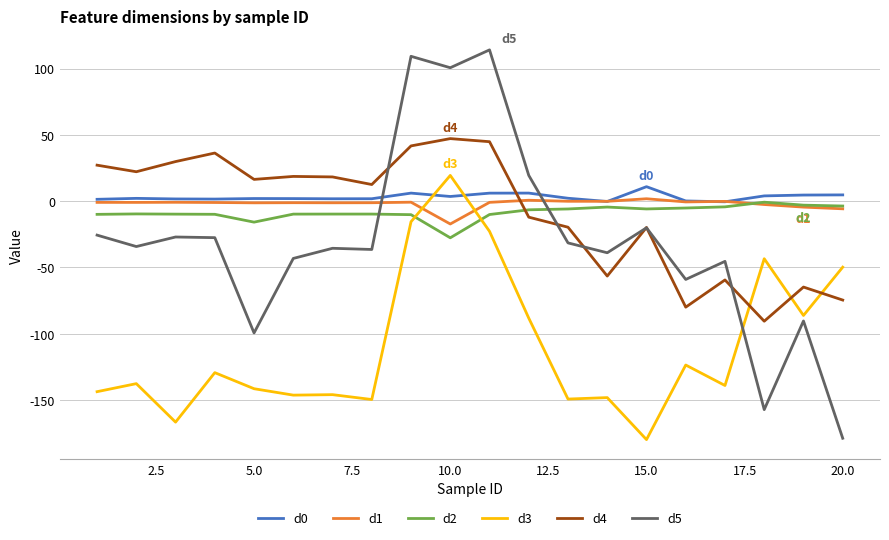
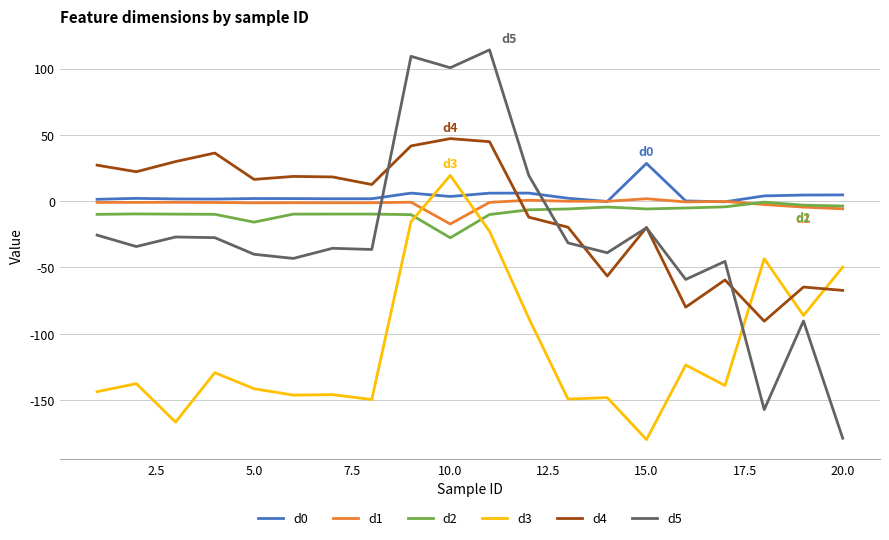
  {
    "d0": {
      "5.0": 2,
      "10.0": 3,
-     "15.0": 11,
+     "15.0": 28,
      "20.0": 5
    },
    "d1": {
      "5.0": -1,
      "10.0": -17,
      "15.0": 2,
      "20.0": -6
    },
    "d2": {
      "5.0": -16,
      "10.0": -28,
      "15.0": -6,
      "20.0": -4
    },
    "d3": {
      "5.0": -142,
      "10.0": 19,
      "15.0": -180,
      "20.0": -50
    },
    "d4": {
      "5.0": 16,
      "10.0": 47,
-     "20.0": -75
+     "20.0": -67
    },
    "d5": {
-     "5.0": -99,
+     "5.0": -40,
      "10.0": 101,
      "20.0": -179
    }
  }
